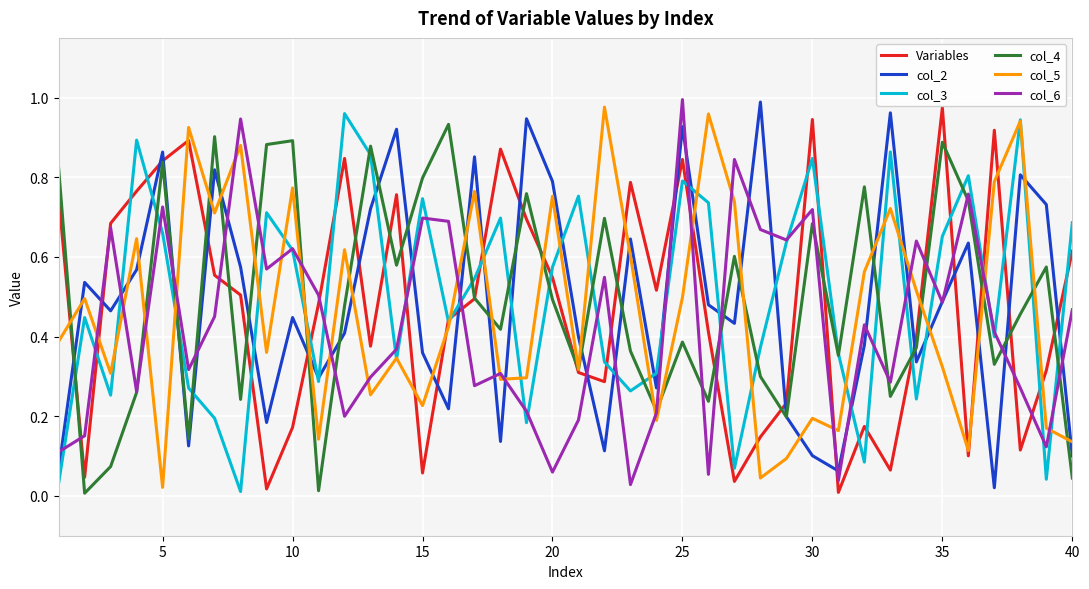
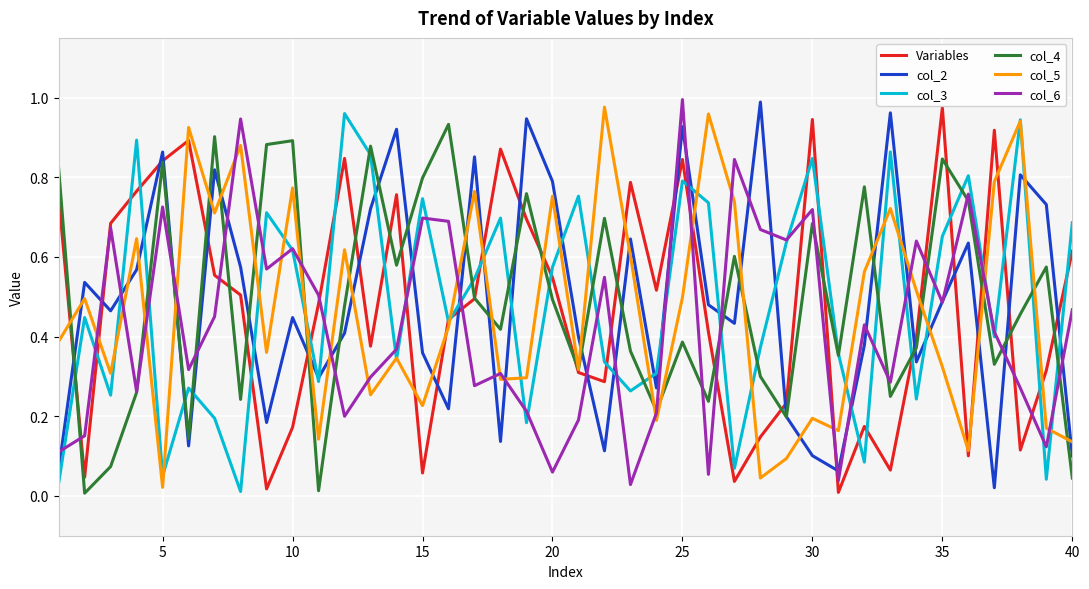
  {
    "Variables": {
      "10": 0.17,
      "15": 0.06,
      "20": 0.55,
      "25": 0.84,
      "30": 0.95,
      "35": 0.97,
      "40": 0.61
    },
    "col_2": {
      "5": 0.86,
      "10": 0.45,
      "15": 0.36,
      "20": 0.79,
      "25": 0.93,
      "30": 0.10,
      "40": 0.10
    },
    "col_3": {
-     "5": 0.66,
+     "5": 0.05,
      "15": 0.75,
      "20": 0.57,
      "25": 0.79,
      "30": 0.85,
      "35": 0.65,
      "40": 0.69
    },
    "col_4": {
      "10": 0.89,
      "15": 0.80,
      "20": 0.49,
      "25": 0.39,
      "30": 0.68,
-     "35": 0.89,
+     "35": 0.85,
      "40": 0.04
    },
    "col_5": {
      "5": 0.02,
      "10": 0.77,
      "15": 0.23,
      "20": 0.75,
      "25": 0.50,
      "30": 0.19,
      "35": 0.32,
      "40": 0.14
    },
    "col_6": {
      "5": 0.73,
      "15": 0.70,
      "20": 0.06,
      "25": 1.00,
      "30": 0.72,
      "40": 0.47
    }
  }
